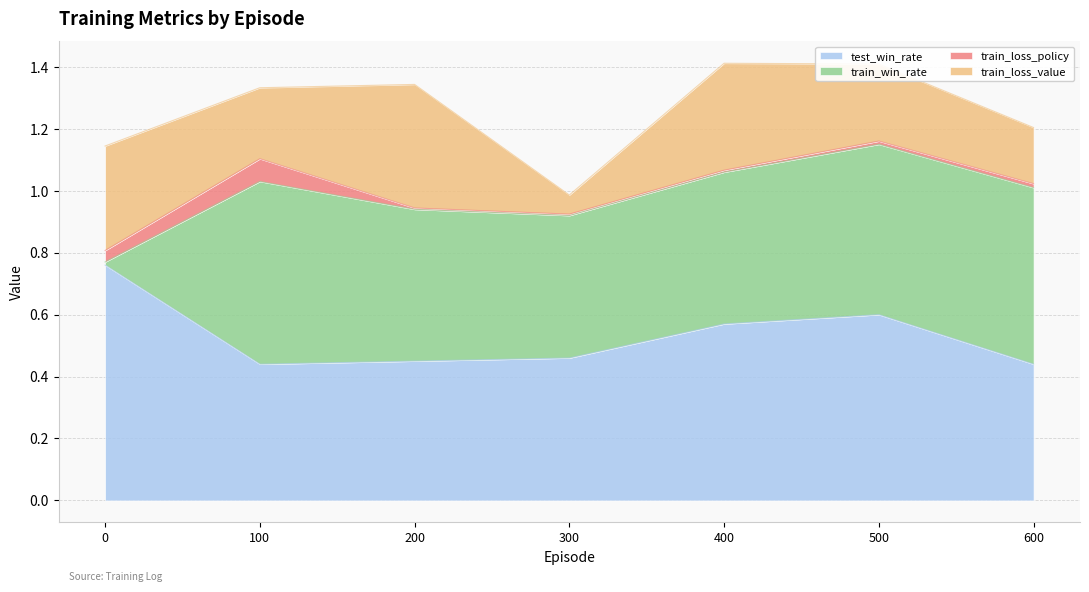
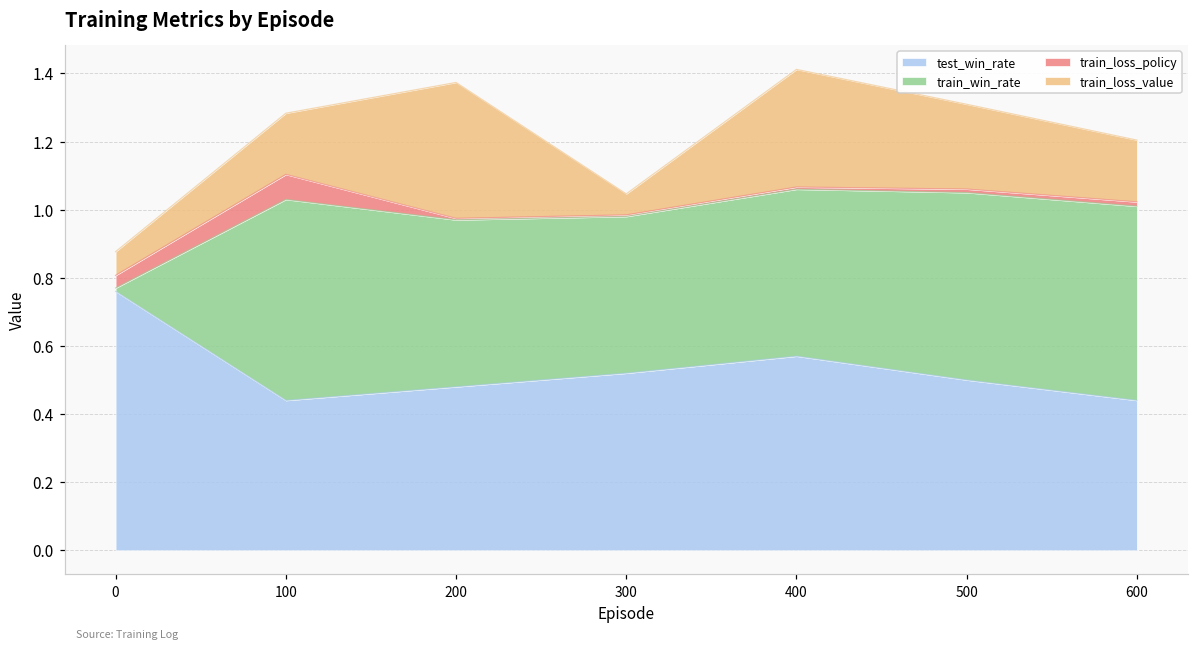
  {
    "test_win_rate": {
      "0": 0.76,
      "100": 0.44,
-     "200": 0.45,
-     "300": 0.46,
+     "200": 0.48,
+     "300": 0.52,
      "400": 0.57,
-     "500": 0.6,
+     "500": 0.5,
      "600": 0.44
    },
    "train_win_rate": {
      "0": 0.01,
      "100": 0.59,
      "500": 0.55,
      "600": 0.57
    },
    "train_loss_policy": {
      "0": 0.04,
      "100": 0.07,
      "500": 0.01,
      "600": 0.01
    },
    "train_loss_value": {
-     "0": 0.34,
-     "100": 0.23,
+     "0": 0.07,
+     "100": 0.18,
      "200": 0.40,
      "300": 0.06,
      "400": 0.35,
      "600": 0.18
    }
  }
